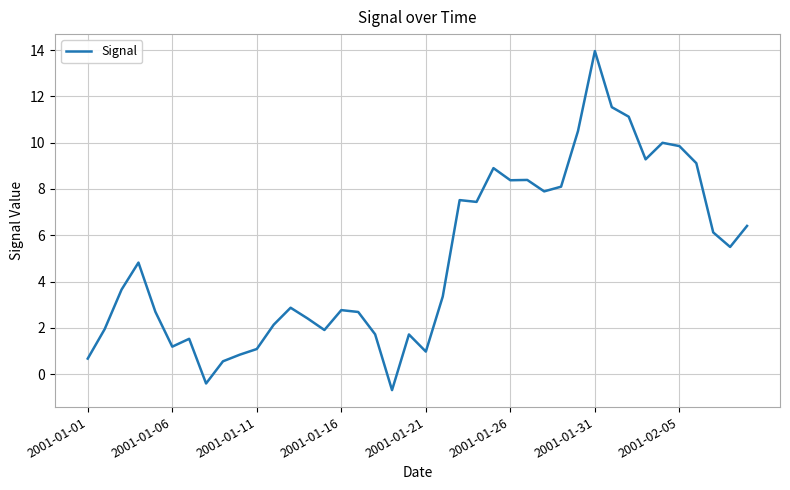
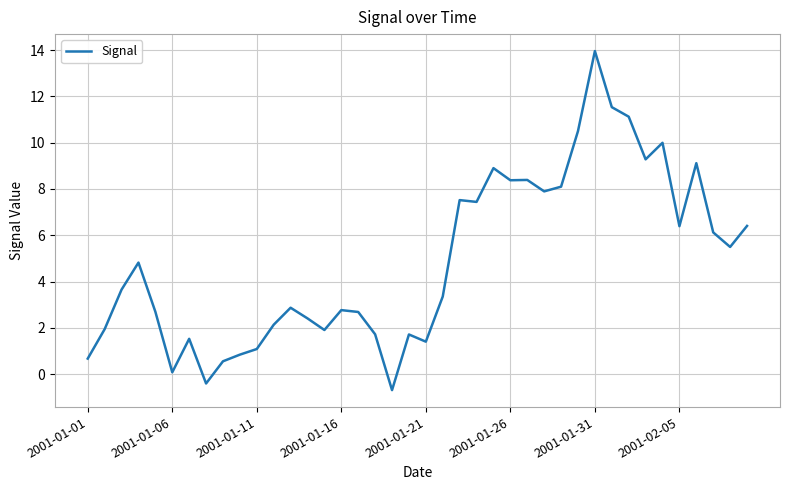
  {
    "2001-01-01": 0.7,
-   "2001-01-06": 1.2,
+   "2001-01-06": 0.1,
    "2001-01-11": 1.1,
    "2001-01-16": 2.8,
-   "2001-01-21": 1.0,
+   "2001-01-21": 1.4,
    "2001-01-26": 8.4,
    "2001-01-31": 14.0,
-   "2001-02-05": 9.9
+   "2001-02-05": 6.4
  }
